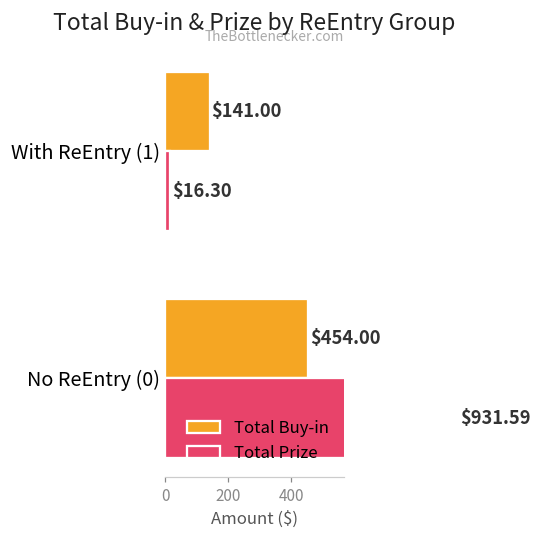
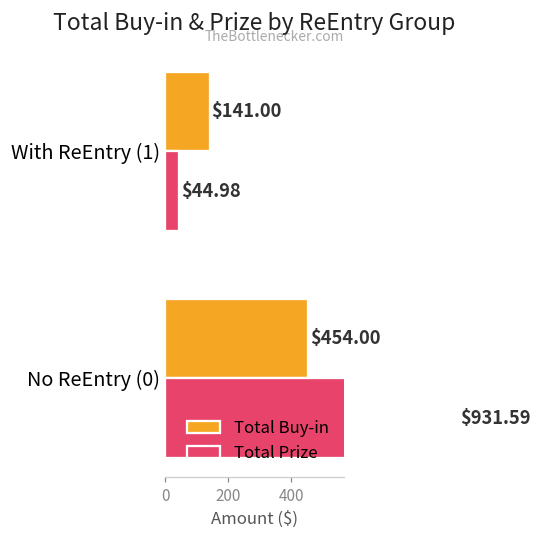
  {
    "Total Buy-in": {
      "With ReEntry (1)": "$141.00",
      "No ReEntry (0)": "$454.00"
    },
    "Total Prize": {
-     "With ReEntry (1)": "$16.30"
+     "With ReEntry (1)": "$44.98"
    }
  }
